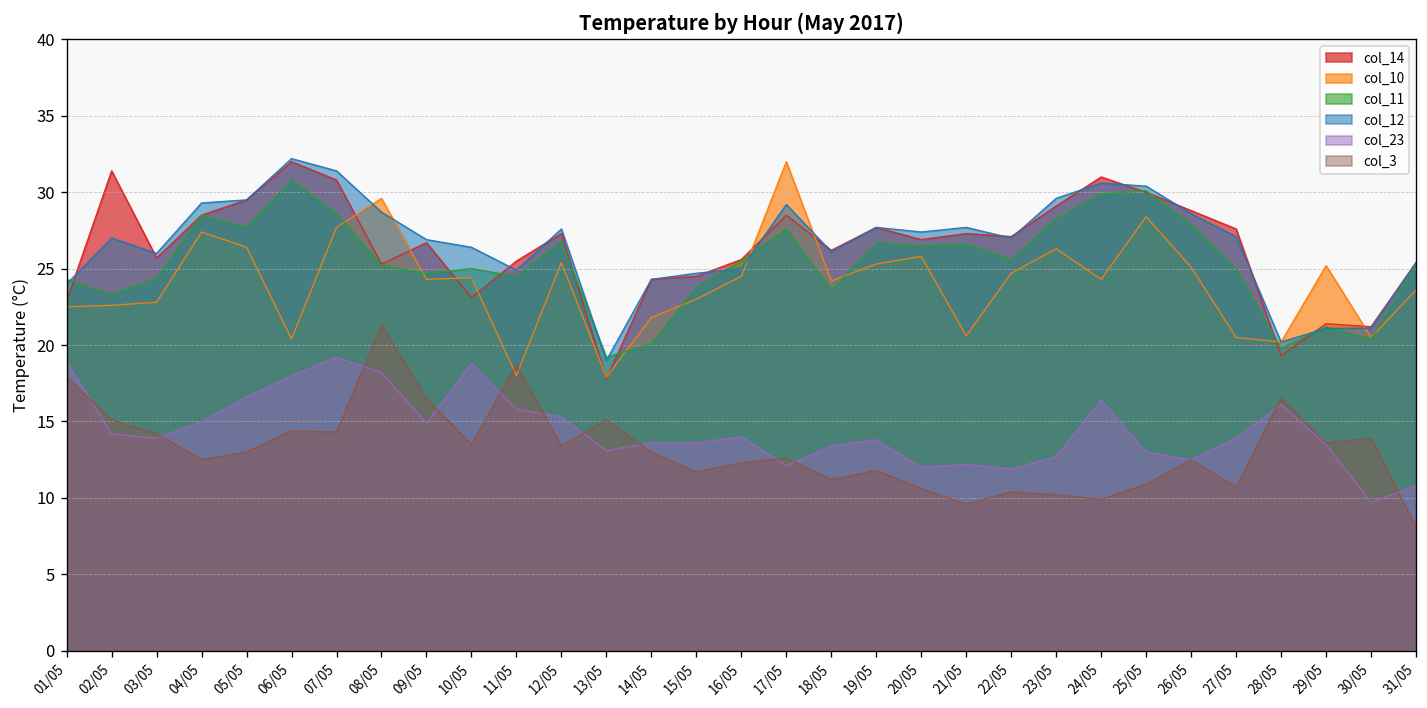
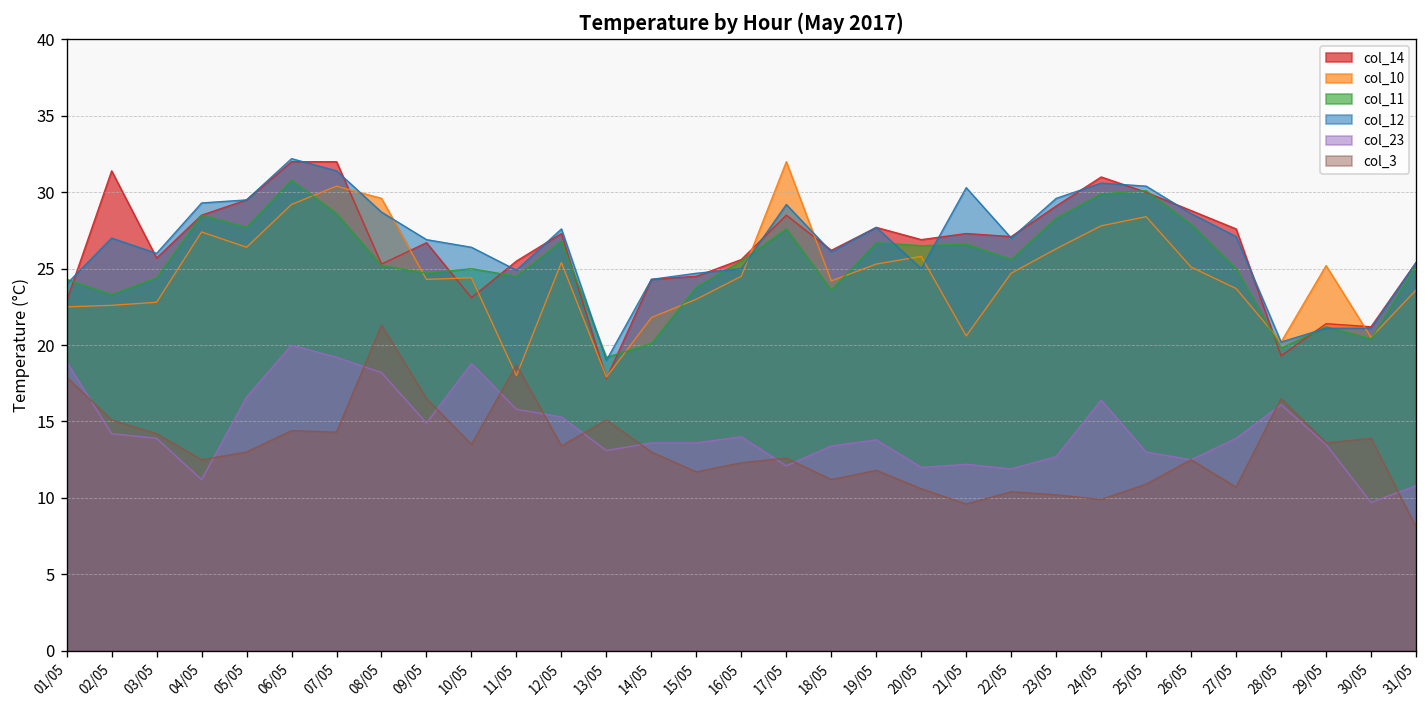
  {
    "col_14": {
      "01/05": 22.9,
      "02/05": 31.4,
      "03/05": 25.7,
-     "07/05": 30.8,
+     "07/05": 32.0,
      "10/05": 23.1,
      "11/05": 25.5,
      "12/05": 27.3,
      "17/05": 28.5,
      "20/05": 26.9,
      "21/05": 27.3,
      "23/05": 29.1,
      "24/05": 31.0,
      "27/05": 27.6,
      "28/05": 19.3,
      "29/05": 21.4
    },
    "col_10": {
      "01/05": 22.5,
      "02/05": 22.6,
      "03/05": 22.8,
      "04/05": 27.4,
      "05/05": 26.4,
-     "06/05": 20.4,
-     "07/05": 27.7,
+     "06/05": 29.2,
+     "07/05": 30.4,
      "08/05": 29.6,
      "09/05": 24.3,
      "10/05": 24.4,
      "11/05": 18.0,
      "12/05": 25.4,
      "14/05": 21.8,
      "15/05": 23.0,
      "16/05": 24.5,
      "17/05": 32.0,
      "18/05": 24.2,
      "19/05": 25.3,
      "20/05": 25.8,
      "21/05": 20.6,
      "22/05": 24.7,
      "23/05": 26.3,
-     "24/05": 24.3,
+     "24/05": 27.8,
      "25/05": 28.4,
      "26/05": 25.1,
-     "27/05": 20.5,
+     "27/05": 23.7,
      "29/05": 25.2,
      "31/05": 23.6
    },
    "col_11": {
      "01/05": 24.3,
      "02/05": 23.3,
      "03/05": 24.4,
      "05/05": 27.7,
      "06/05": 30.8,
      "07/05": 28.6,
      "09/05": 24.7,
      "10/05": 25.0,
      "11/05": 24.5,
      "12/05": 26.8,
      "13/05": 19.2,
      "14/05": 20.1,
      "15/05": 23.8,
      "17/05": 27.6,
      "18/05": 23.6,
      "19/05": 26.7,
      "20/05": 26.5,
      "21/05": 26.6,
      "22/05": 25.6,
      "23/05": 28.3,
      "24/05": 29.9,
      "26/05": 27.9,
      "27/05": 25.0,
      "28/05": 19.8
    },
    "col_12": {
      "01/05": 24.0,
      "02/05": 27.0,
      "03/05": 26.0,
      "04/05": 29.3,
      "07/05": 31.4,
      "08/05": 28.7,
      "10/05": 26.4,
      "11/05": 24.9,
      "12/05": 27.6,
      "13/05": 19.0,
      "16/05": 25.0,
      "17/05": 29.2,
-     "20/05": 27.4,
-     "21/05": 27.7,
+     "20/05": 25.0,
+     "21/05": 30.3,
      "23/05": 29.6,
      "24/05": 30.6,
      "25/05": 30.4,
      "27/05": 27.1
    },
    "col_23": {
      "01/05": 18.9,
      "02/05": 14.2,
      "03/05": 13.9,
-     "04/05": 15.0,
+     "04/05": 11.2,
      "05/05": 16.6,
-     "06/05": 18,
+     "06/05": 20,
      "07/05": 19.2,
      "08/05": 18.2,
      "09/05": 14.9,
      "10/05": 18.8,
      "11/05": 15.8,
      "12/05": 15.3,
      "13/05": 13.1,
      "14/05": 13.6,
      "15/05": 13.6,
      "16/05": 14.0,
      "17/05": 12.1,
      "18/05": 13.4,
      "19/05": 13.8,
      "20/05": 12.0,
      "21/05": 12.2,
      "22/05": 11.9,
      "23/05": 12.7,
      "24/05": 16.4,
      "25/05": 13.0,
      "27/05": 13.9,
      "28/05": 16.1,
      "30/05": 9.7,
      "31/05": 10.8
    },
    "col_3": {
      "01/05": 17.9,
      "02/05": 15.1,
      "03/05": 14.2,
      "04/05": 12.5,
      "05/05": 13.0,
      "06/05": 14.4,
      "07/05": 14.3,
      "08/05": 21.3,
      "09/05": 16.5,
      "10/05": 13.5,
      "11/05": 18.7,
      "12/05": 13.4,
      "13/05": 15.1,
      "14/05": 13.0,
      "15/05": 11.7,
      "16/05": 12.3,
      "17/05": 12.6,
      "18/05": 11.2,
      "19/05": 11.8,
      "20/05": 10.6,
      "21/05": 9.6,
      "22/05": 10.4,
      "23/05": 10.2,
      "24/05": 9.9,
      "25/05": 10.9,
      "27/05": 10.7,
      "28/05": 16.5,
      "30/05": 13.9,
      "31/05": 8.1
    }
  }
